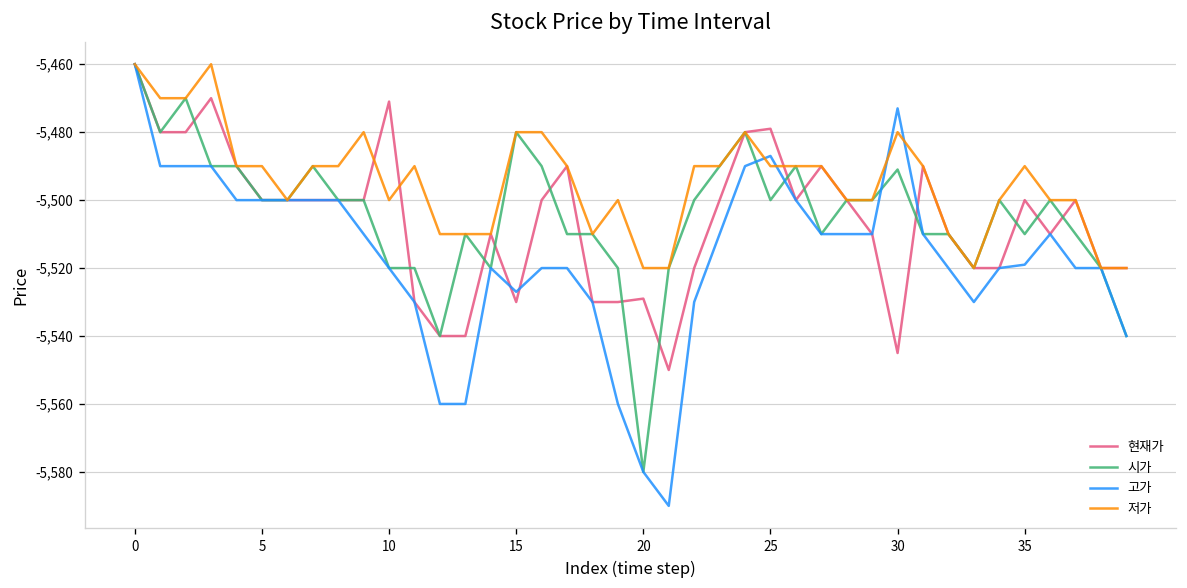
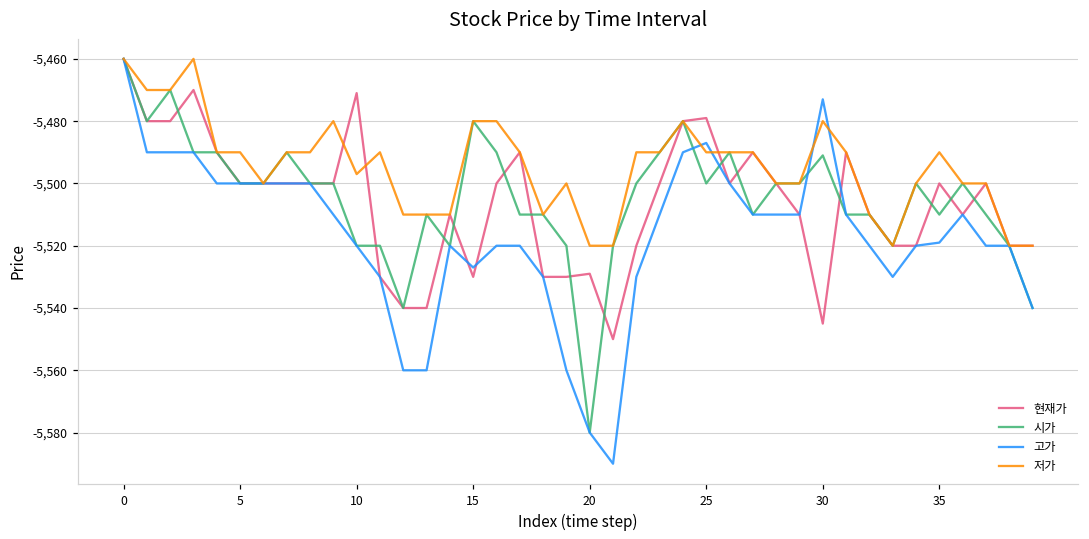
  {
    "현재가": {
      "10": "-5,471",
      "15": "-5,530",
      "20": "-5,529",
      "25": "-5,479",
      "30": "-5,545",
      "35": "-5,500"
    },
    "시가": {
      "25": "-5,500",
      "30": "-5,491",
      "35": "-5,510"
    },
    "고가": {
      "15": "-5,527",
      "25": "-5,487",
      "30": "-5,473",
      "35": "-5,519"
    },
    "저가": {
      "5": "-5,490",
-     "10": "-5,500",
+     "10": "-5,497",
      "20": "-5,520",
      "25": "-5,490",
      "30": "-5,480",
      "35": "-5,490"
    }
  }
